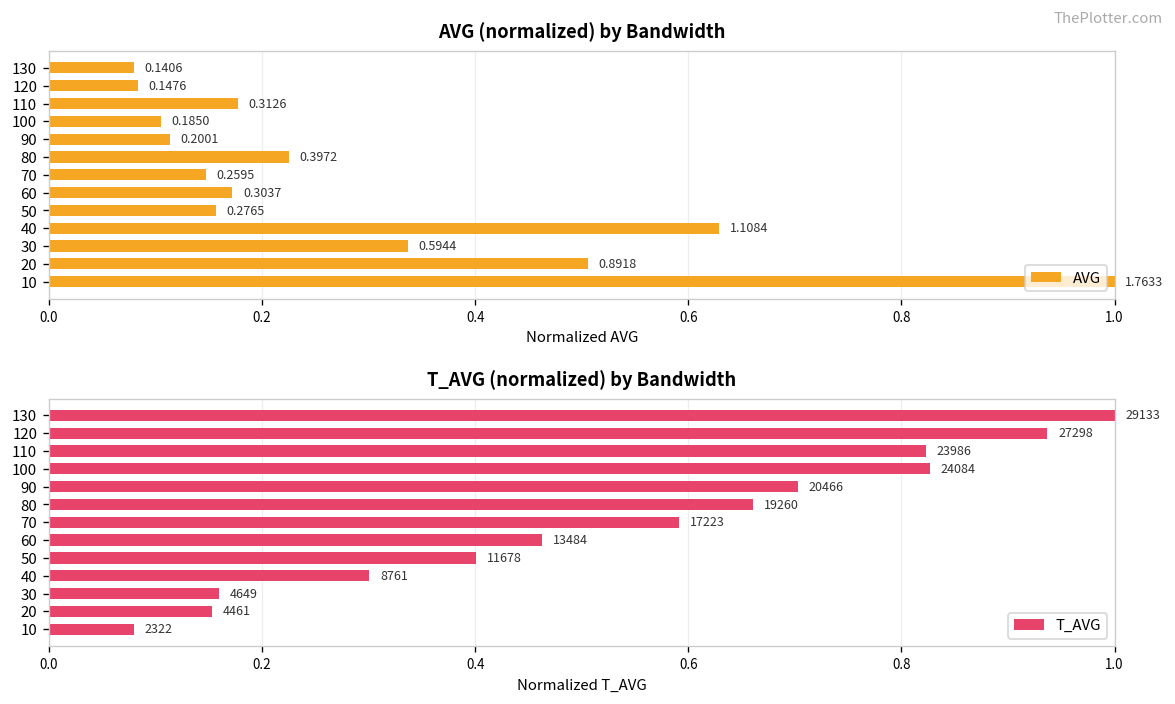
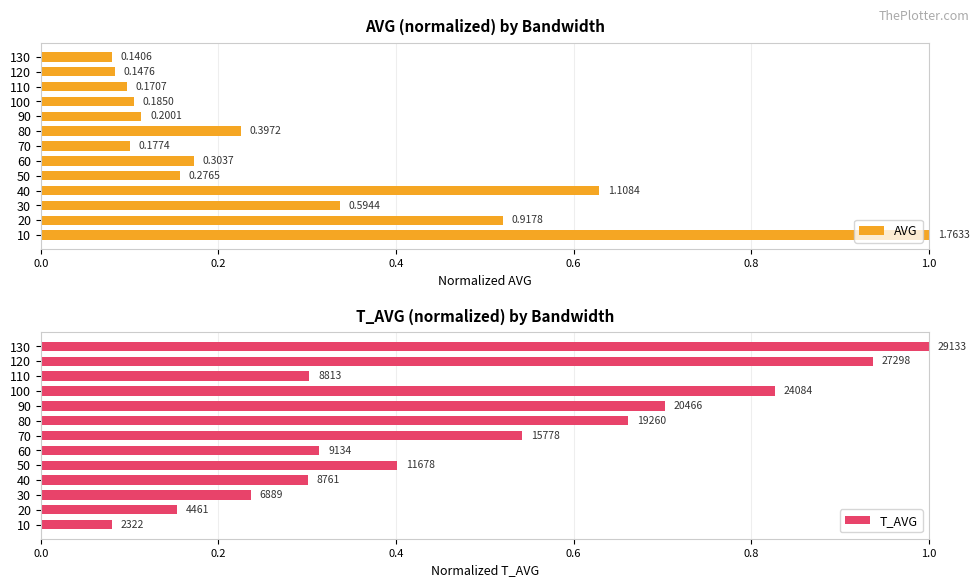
  {
    "AVG (normalized) by Bandwidth": {
-     "110": 0.3126,
-     "70": 0.2595,
-     "20": 0.8918
+     "110": 0.1707,
+     "70": 0.1774,
+     "20": 0.9178
    },
    "T_AVG (normalized) by Bandwidth": {
-     "110": 23986,
-     "70": 17223,
-     "60": 13484,
-     "30": 4649
+     "110": 8813,
+     "70": 15778,
+     "60": 9134,
+     "30": 6889
    }
  }
